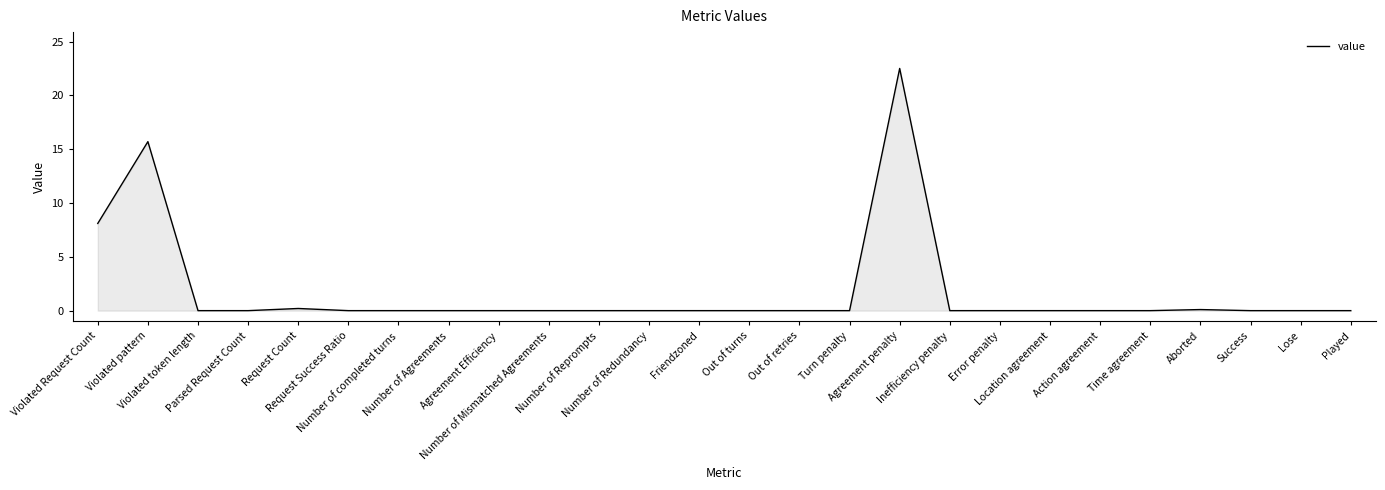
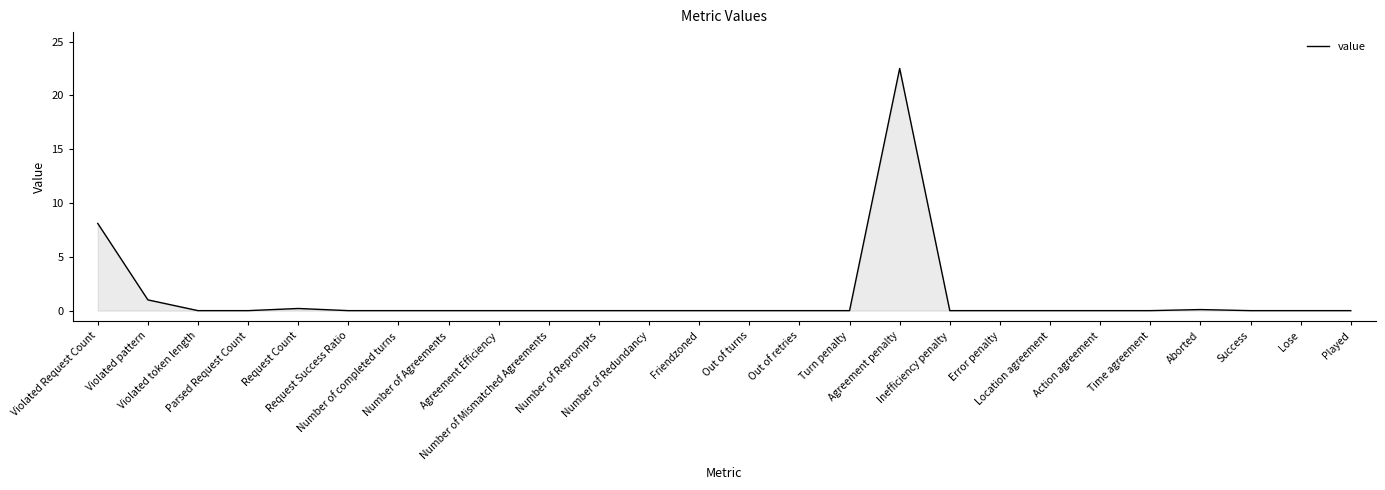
  {
    "Violated Request Count": 8.1,
-   "Violated pattern": 15.7,
+   "Violated pattern": 1.0,
    "Violated token length": 0.0,
    "Parsed Request Count": 0.0,
    "Request Count": 0.2,
    "Request Success Ratio": 0.0,
    "Number of completed turns": 0.0,
    "Number of Agreements": 0.0,
    "Agreement Efficiency": 0.0,
    "Number of Mismatched Agreements": 0.0,
    "Number of Reprompts": 0.0,
    "Number of Redundancy": 0.0,
    "Friendzoned": 0.0,
    "Out of turns": 0.0,
    "Out of retries": 0.0,
    "Turn penalty": 0.0,
    "Agreement penalty": 22.5,
    "Inefficiency penalty": 0.0,
    "Error penalty": 0.0,
    "Location agreement": 0.0,
    "Action agreement": 0.0,
    "Time agreement": 0.0,
    "Aborted": 0.1,
    "Success": 0.0,
    "Lose": 0.0,
    "Played": 0.0
  }
